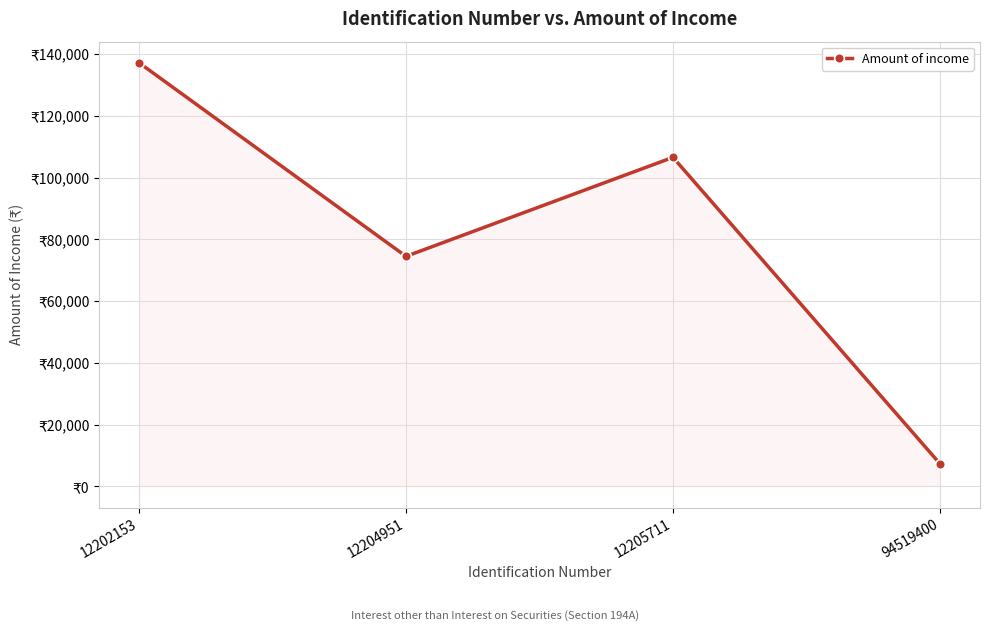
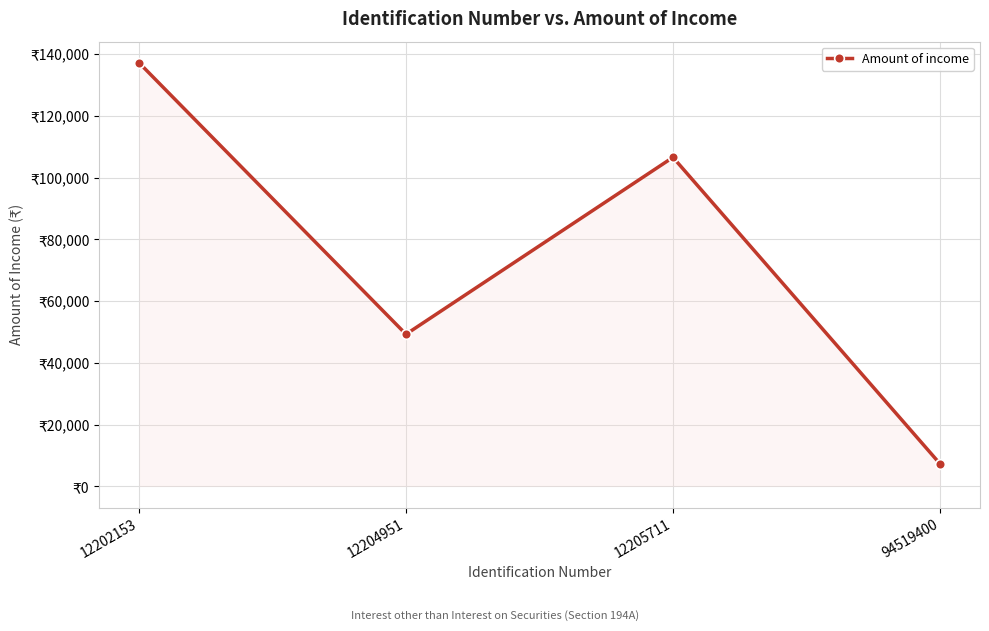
  {
    "12202153": "₹137,000",
-   "12204951": "₹74,000",
+   "12204951": "₹49,000",
    "12205711": "₹107,000",
    "94519400": "₹7,000"
  }
